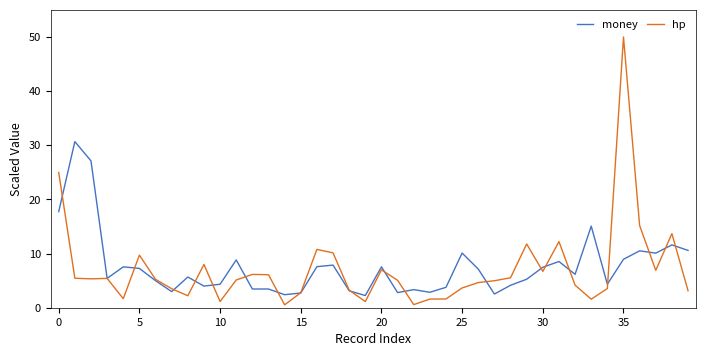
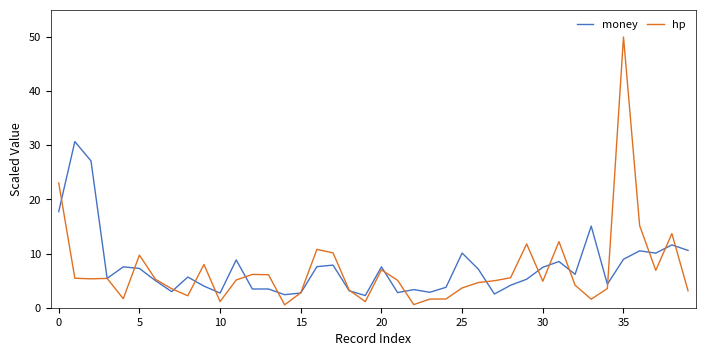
  {
    "money": {
      "0": 18,
      "5": 7,
-     "10": 4,
+     "10": 3,
      "20": 8,
      "25": 10,
      "30": 7,
      "35": 9
    },
    "hp": {
-     "0": 25,
+     "0": 23,
      "5": 10,
      "10": 1,
      "20": 7,
      "25": 4,
-     "30": 7,
+     "30": 5,
      "35": 50
    }
  }
